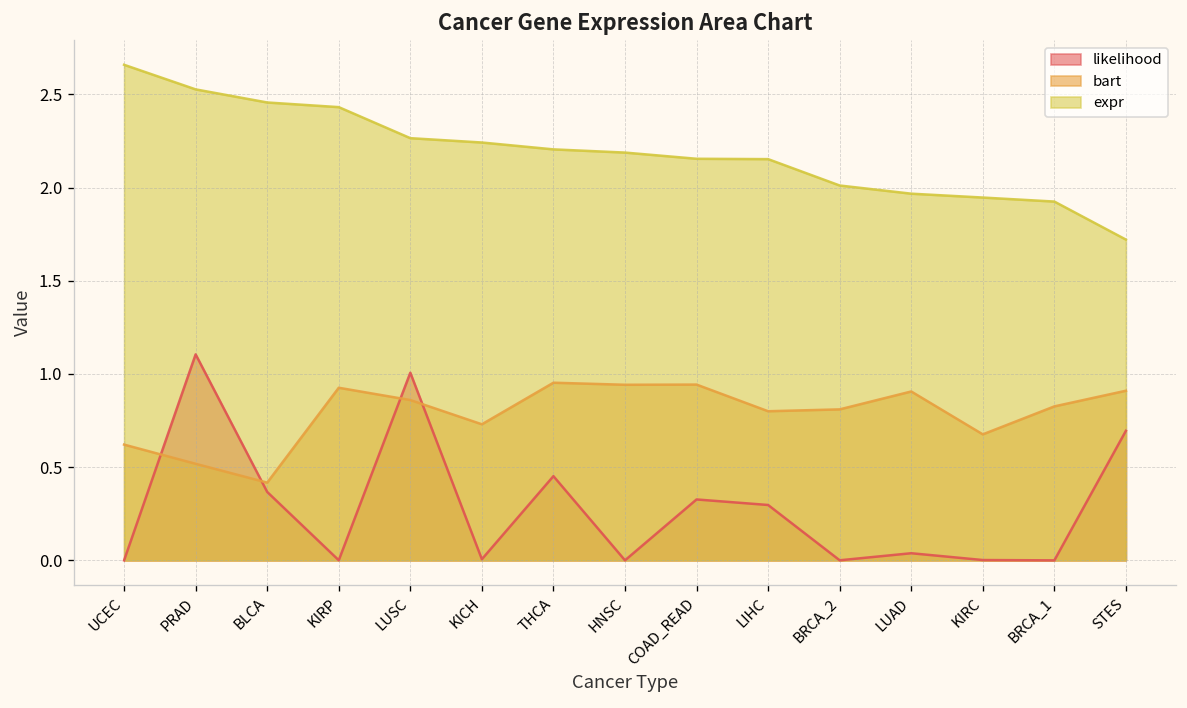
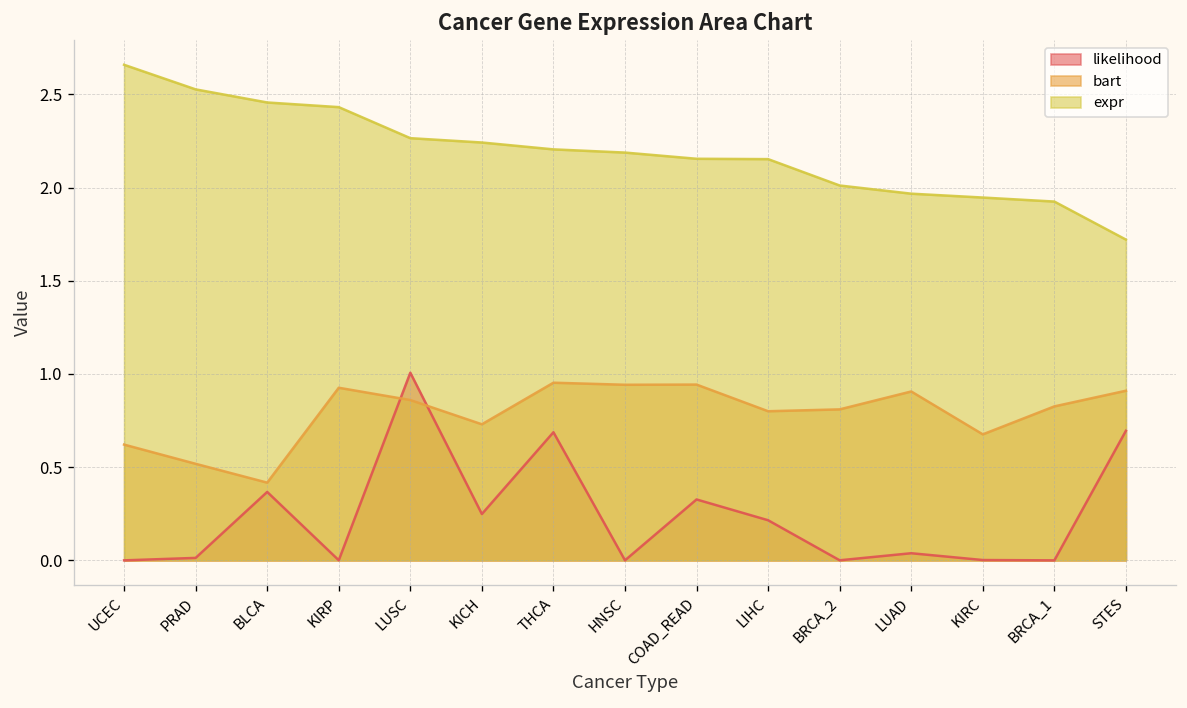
  {
    "likelihood": {
      "UCEC": 0.00,
-     "PRAD": 1.11,
+     "PRAD": 0.01,
      "BLCA": 0.37,
      "KIRP": 0.00,
      "LUSC": 1.01,
-     "KICH": 0.01,
-     "THCA": 0.45,
+     "KICH": 0.25,
+     "THCA": 0.69,
      "HNSC": 0.00,
      "COAD_READ": 0.33,
-     "LIHC": 0.30,
+     "LIHC": 0.22,
      "BRCA_2": 0.00,
      "LUAD": 0.04,
      "KIRC": 0.00,
      "BRCA_1": 0.00,
      "STES": 0.69
    }
  }
